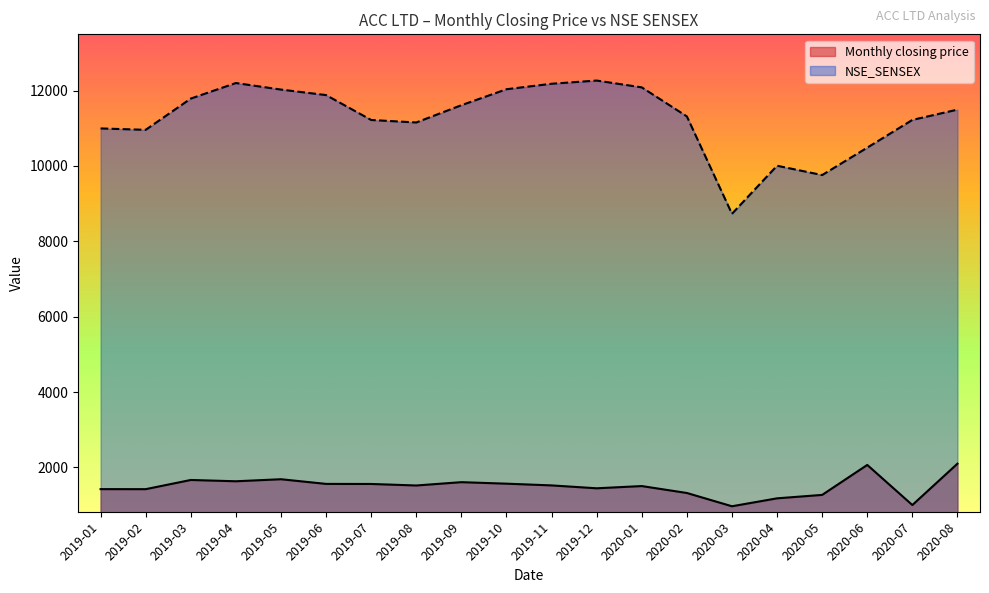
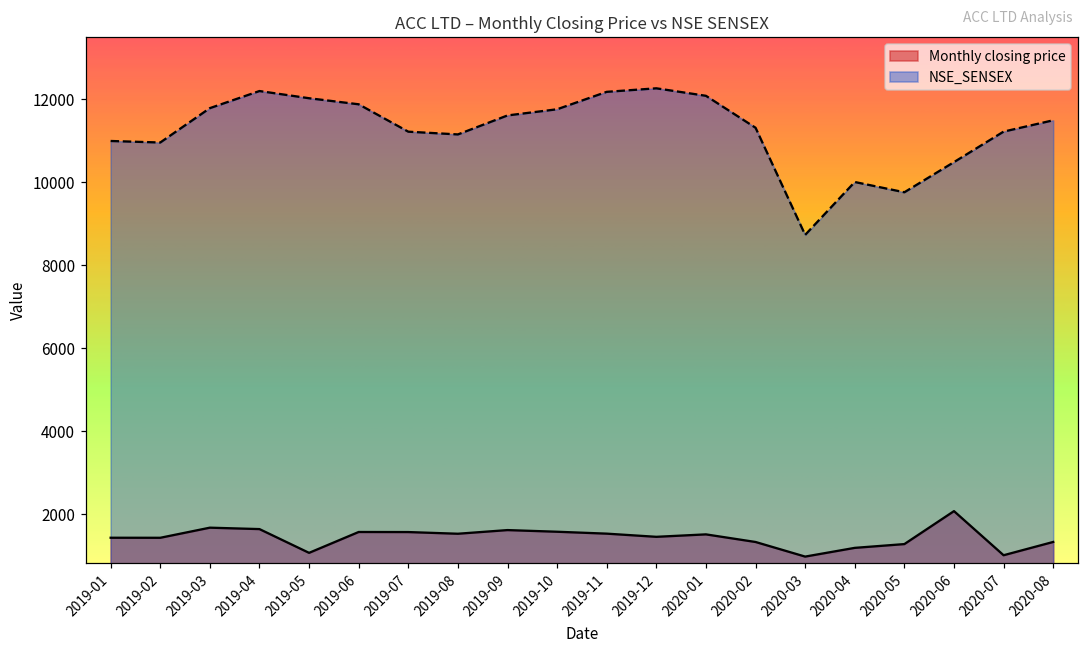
  {
    "Monthly closing price": {
      "2019-01": 1400,
      "2019-02": 1400,
      "2019-03": 1700,
      "2019-04": 1600,
-     "2019-05": 1700,
+     "2019-05": 1100,
      "2019-06": 1600,
      "2019-07": 1600,
      "2019-08": 1500,
      "2019-09": 1600,
      "2019-10": 1600,
      "2019-11": 1500,
      "2019-12": 1400,
      "2020-01": 1500,
      "2020-02": 1300,
      "2020-03": 1000,
      "2020-04": 1200,
      "2020-05": 1300,
      "2020-06": 2100,
      "2020-07": 1000,
-     "2020-08": 2100
+     "2020-08": 1300
    },
    "NSE_SENSEX": {
      "2019-01": 11000,
      "2019-02": 11000,
      "2019-03": 11800,
      "2019-04": 12200,
      "2019-05": 12000,
      "2019-06": 11900,
      "2019-07": 11200,
      "2019-08": 11200,
      "2019-09": 11600,
-     "2019-10": 12000,
+     "2019-10": 11800,
      "2019-11": 12200,
      "2019-12": 12300,
      "2020-01": 12100,
      "2020-02": 11300,
      "2020-03": 8700,
      "2020-04": 10000,
      "2020-05": 9800,
      "2020-06": 10500,
      "2020-07": 11200,
      "2020-08": 11500
    }
  }
